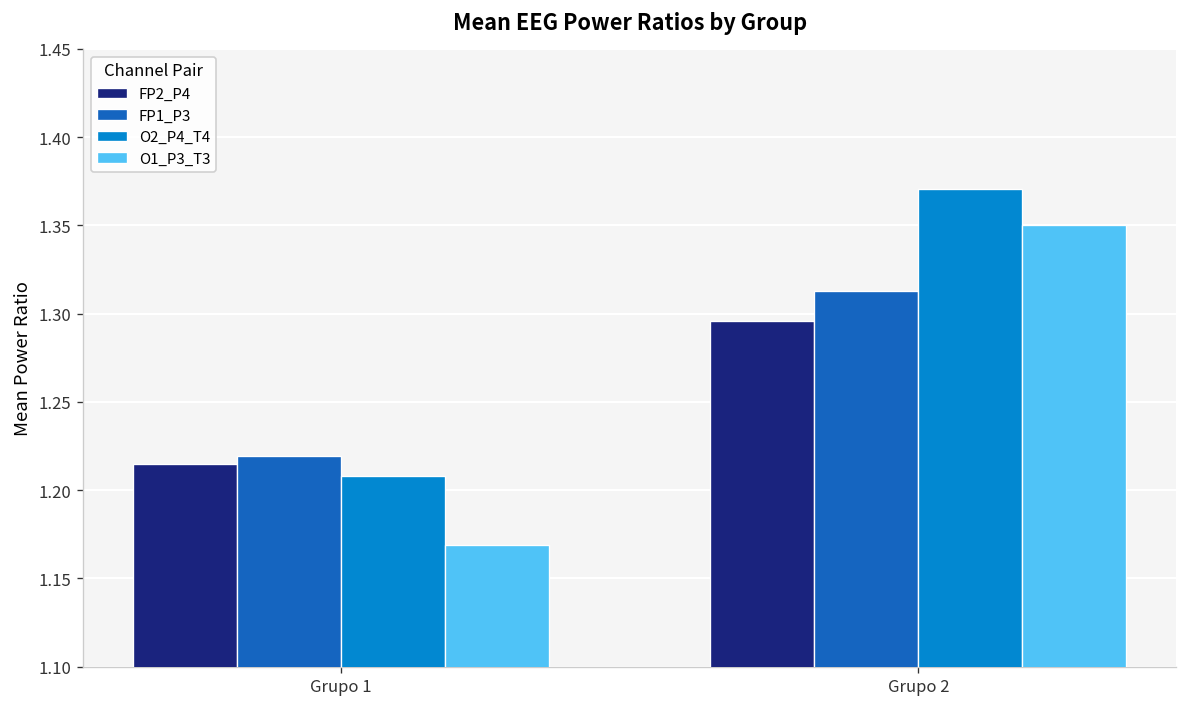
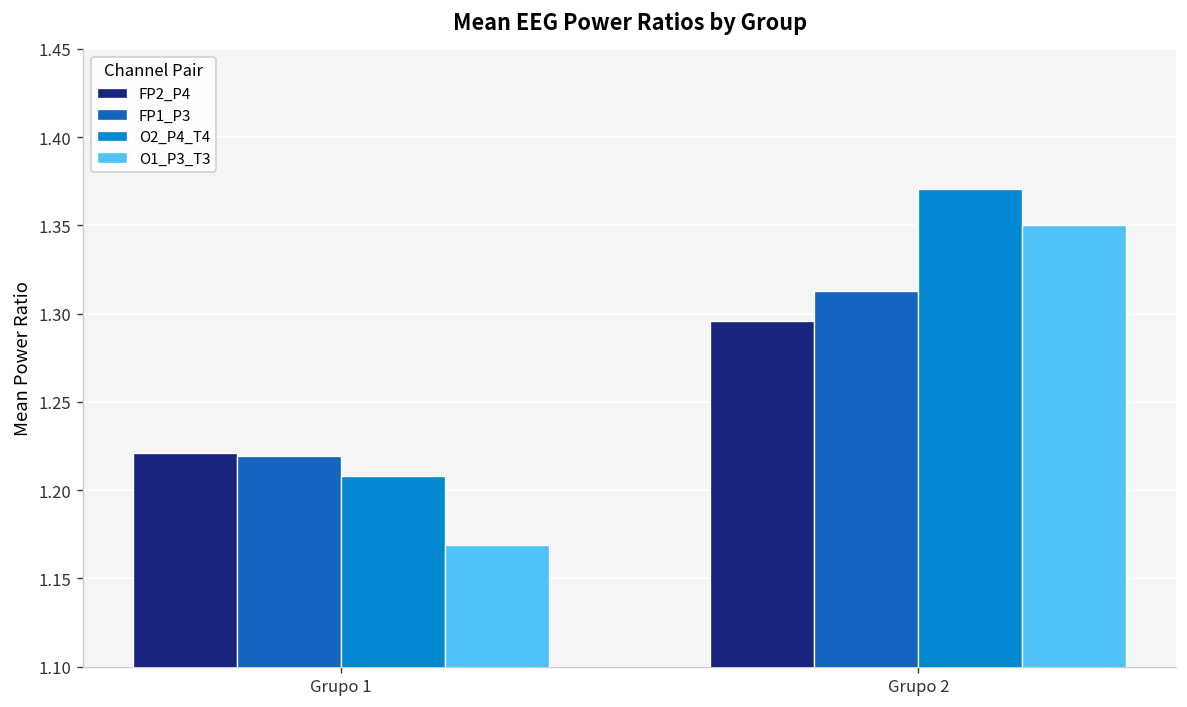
  {
    "FP2_P4": {
-     "Grupo 1": 1.215,
+     "Grupo 1": 1.221,
      "Grupo 2": 1.296
    },
    "O1_P3_T3": {
      "Grupo 1": 1.169,
      "Grupo 2": 1.351
    }
  }
